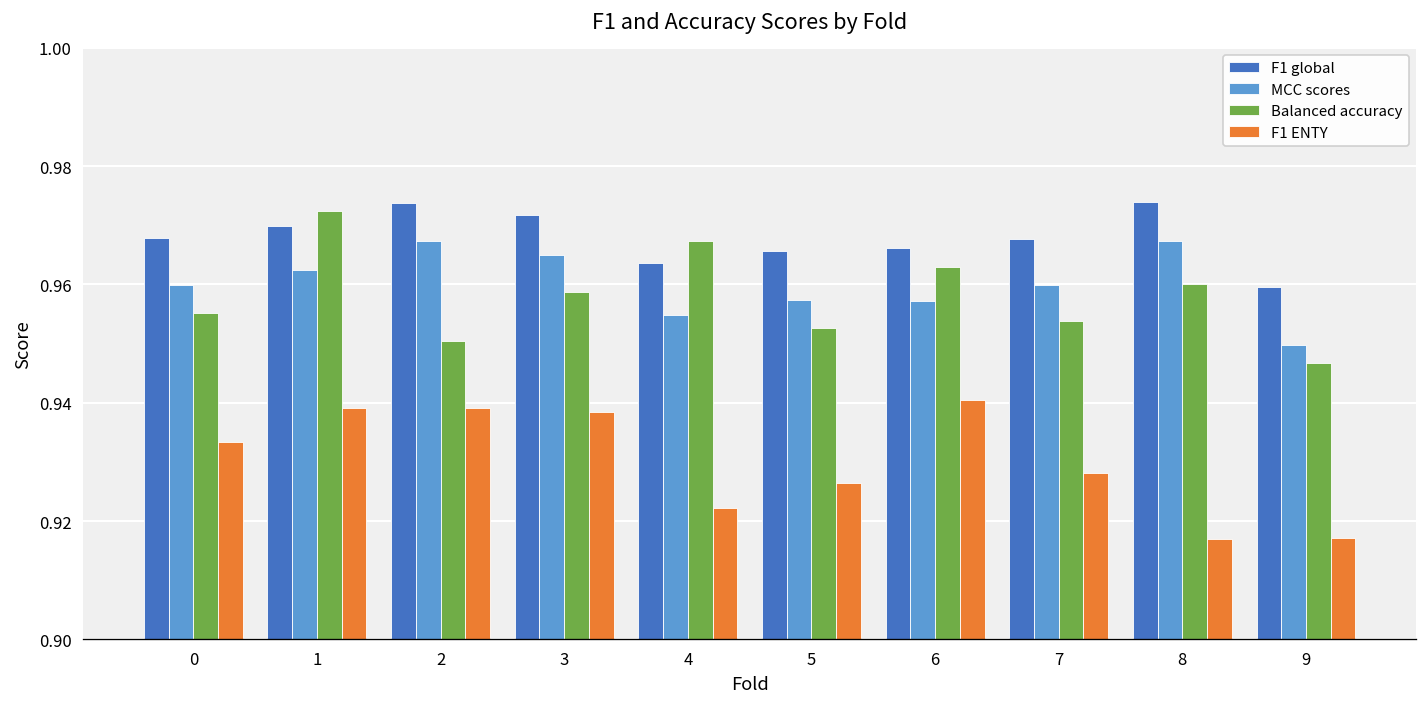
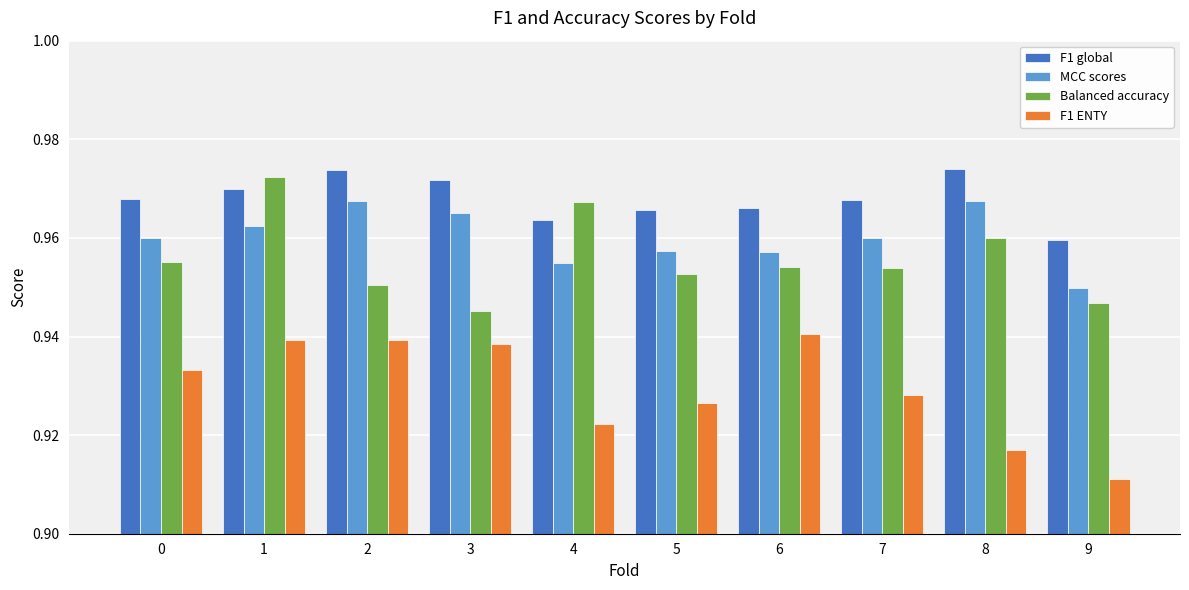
  {
    "Balanced accuracy": {
      "0": 0.955,
      "1": 0.972,
      "2": 0.950,
-     "3": 0.959,
+     "3": 0.945,
      "4": 0.967,
      "5": 0.953,
-     "6": 0.963,
+     "6": 0.954,
      "7": 0.954,
      "8": 0.960,
      "9": 0.947
    },
    "F1 ENTY": {
      "0": 0.933,
      "1": 0.939,
      "2": 0.939,
      "3": 0.939,
      "4": 0.922,
      "5": 0.927,
      "6": 0.941,
      "7": 0.928,
      "8": 0.917,
-     "9": 0.917
+     "9": 0.911
    }
  }
